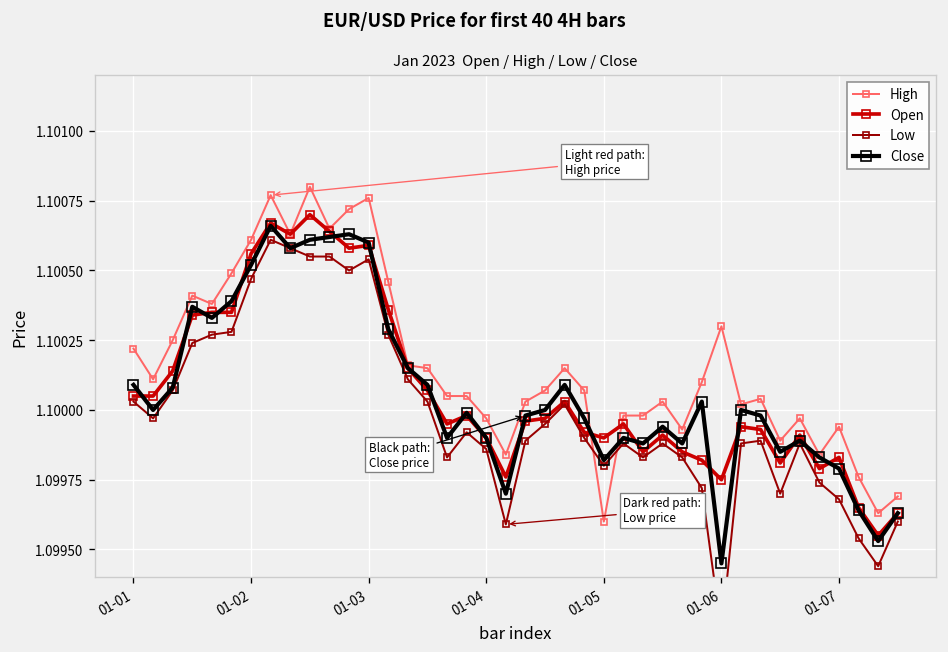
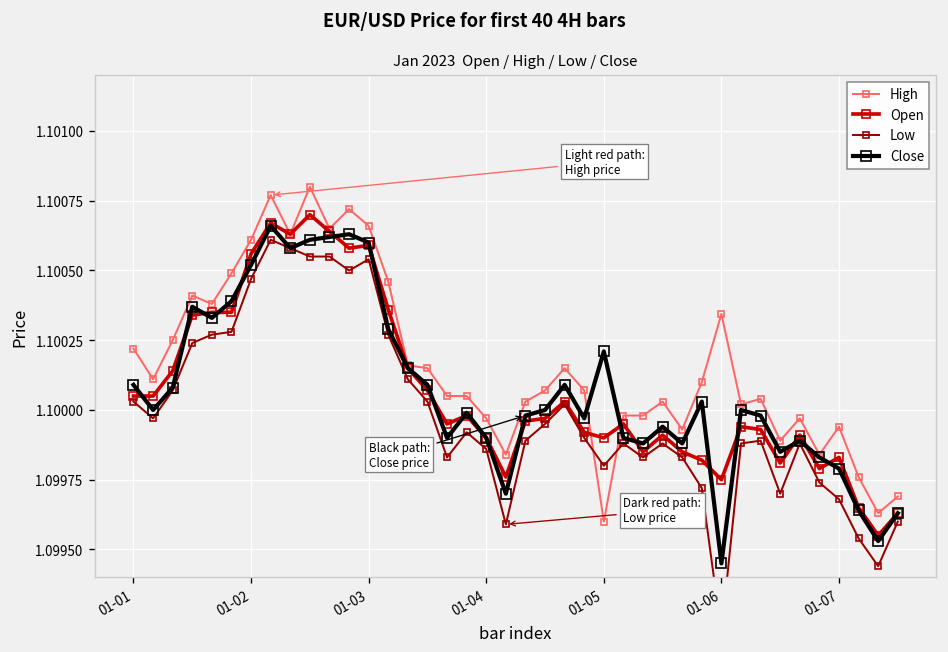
  {
    "High": {
      "01-01": 1.10022,
      "01-02": 1.10061,
-     "01-03": 1.10076,
+     "01-03": 1.10066,
      "01-04": 1.09997,
      "01-05": 1.09960,
-     "01-06": 1.10030,
+     "01-06": 1.10034,
      "01-07": 1.09994
    },
    "Close": {
      "01-01": 1.10009,
      "01-02": 1.10052,
-     "01-05": 1.09982,
+     "01-05": 1.10021,
      "01-06": 1.09945,
      "01-07": 1.09979
    }
  }
